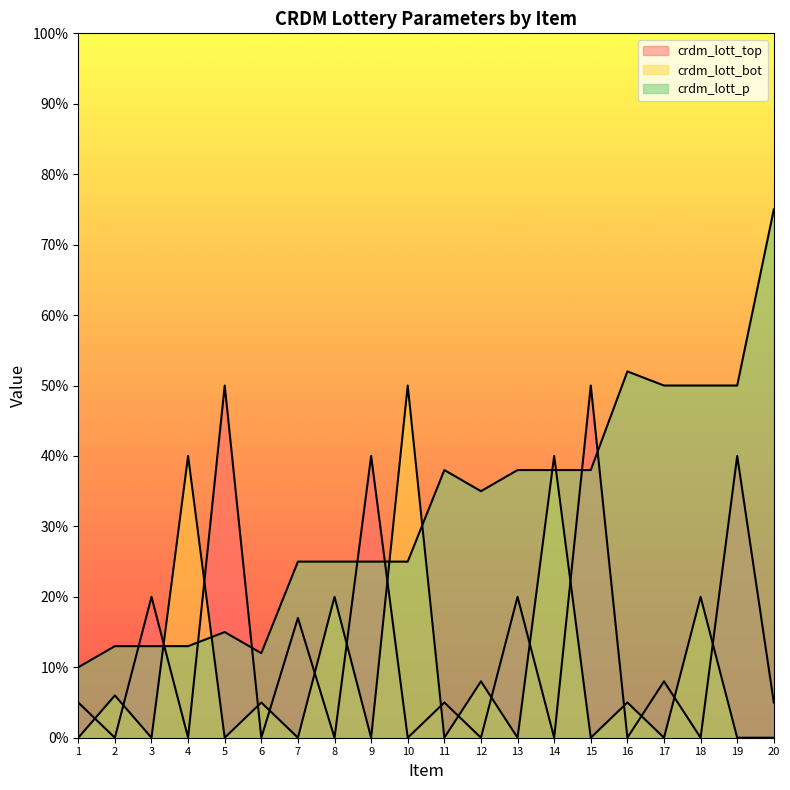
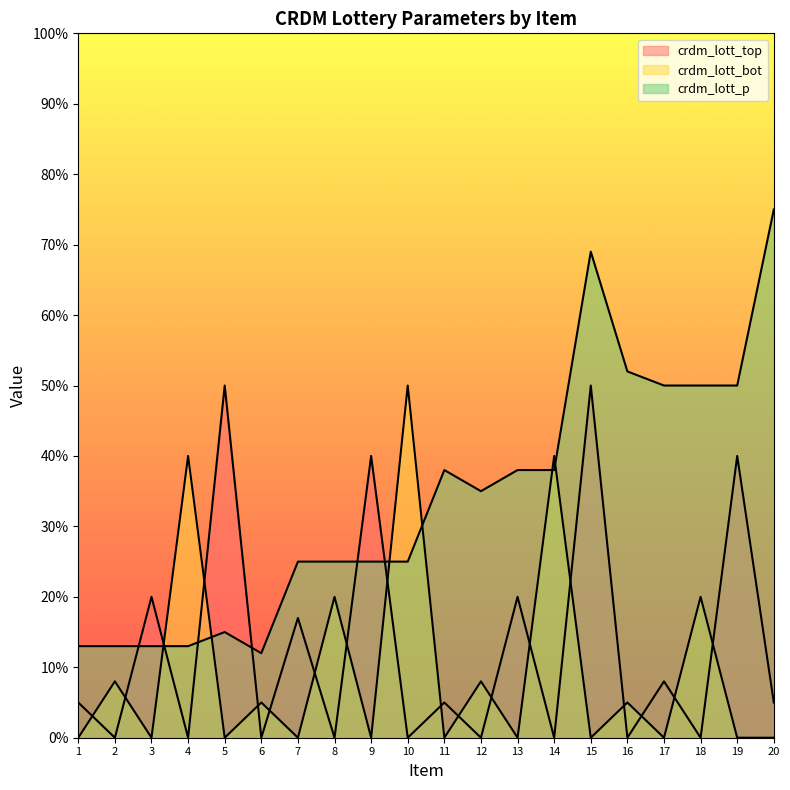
  {
    "crdm_lott_top": {
      "1": "5%",
      "2": "0%",
      "3": "20%",
      "4": "0%",
      "5": "50%",
      "6": "0%",
      "7": "17%",
      "8": "0%",
      "9": "40%",
      "10": "0%",
      "11": "5%",
      "12": "0%",
      "13": "20%",
      "14": "0%",
      "15": "50%",
      "16": "0%",
      "17": "8%",
      "18": "0%",
      "19": "40%",
      "20": "5%"
    },
    "crdm_lott_bot": {
      "1": "0%",
-     "2": "6%",
+     "2": "8%",
      "3": "0%",
      "4": "40%",
      "5": "0%",
      "6": "5%",
      "7": "0%",
      "8": "20%",
      "9": "0%",
      "10": "50%",
      "11": "0%",
      "12": "8%",
      "13": "0%",
      "14": "40%",
      "15": "0%",
      "16": "5%",
      "17": "0%",
      "18": "20%",
      "19": "0%",
      "20": "0%"
    },
    "crdm_lott_p": {
-     "1": "10%",
+     "1": "13%",
      "2": "13%",
      "3": "13%",
      "4": "13%",
      "5": "15%",
      "6": "12%",
      "7": "25%",
      "8": "25%",
      "9": "25%",
      "10": "25%",
      "11": "38%",
      "12": "35%",
      "13": "38%",
      "14": "38%",
-     "15": "38%",
+     "15": "69%",
      "16": "52%",
      "17": "50%",
      "18": "50%",
      "19": "50%",
      "20": "75%"
    }
  }
